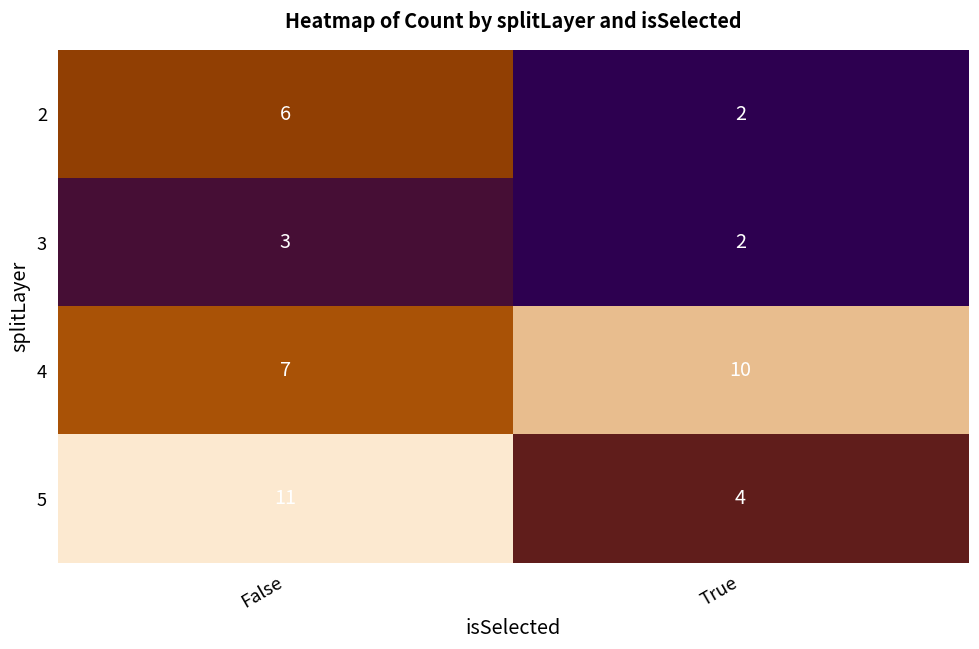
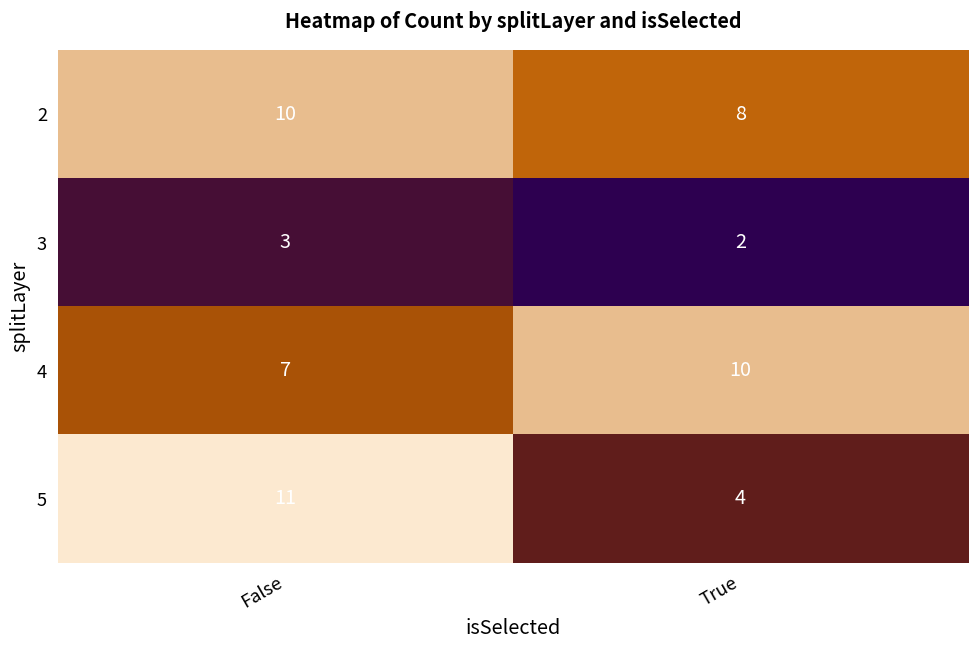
  {
    "2": {
-     "False": 6,
-     "True": 2
+     "False": 10,
+     "True": 8
    },
    "3": {
      "False": 3,
      "True": 2
    },
    "4": {
      "False": 7,
      "True": 10
    },
    "5": {
      "True": 4
    }
  }
